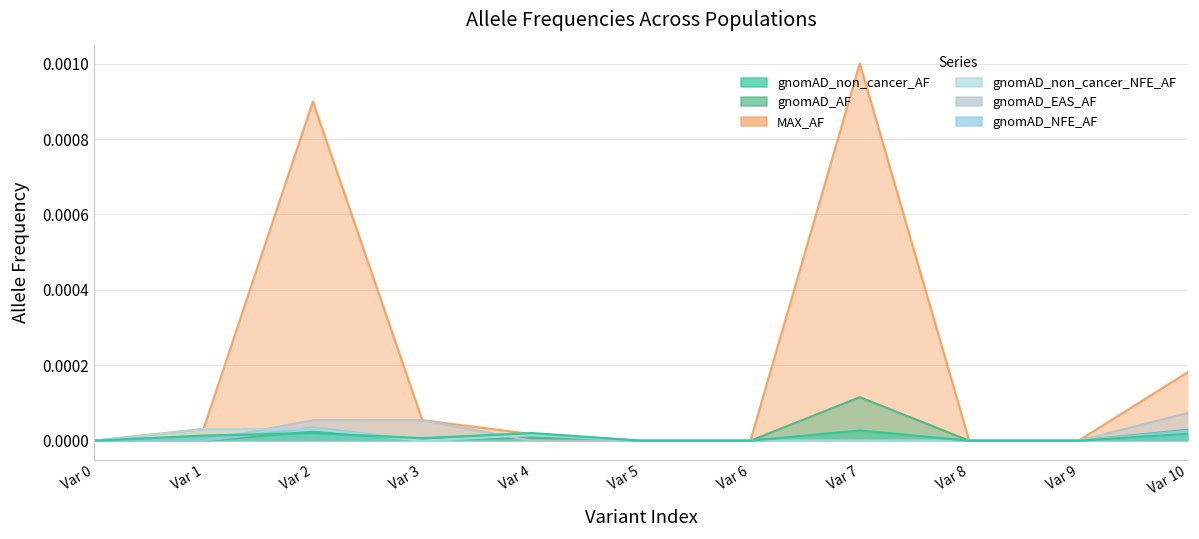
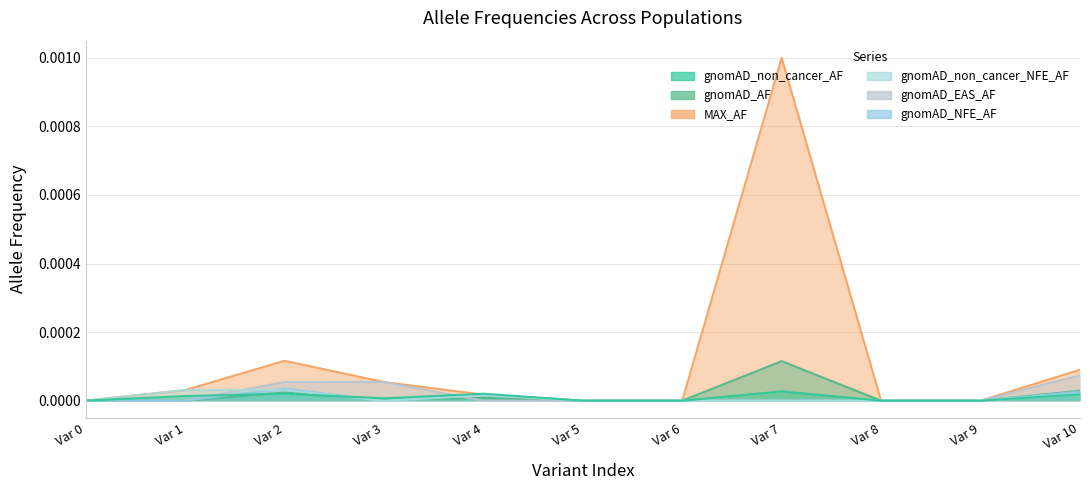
  {
    "MAX_AF": {
-     "Var 2": 0.00090,
+     "Var 2": 0.00012,
      "Var 7": 0.00100,
-     "Var 10": 0.00018
+     "Var 10": 0.00009
    }
  }
